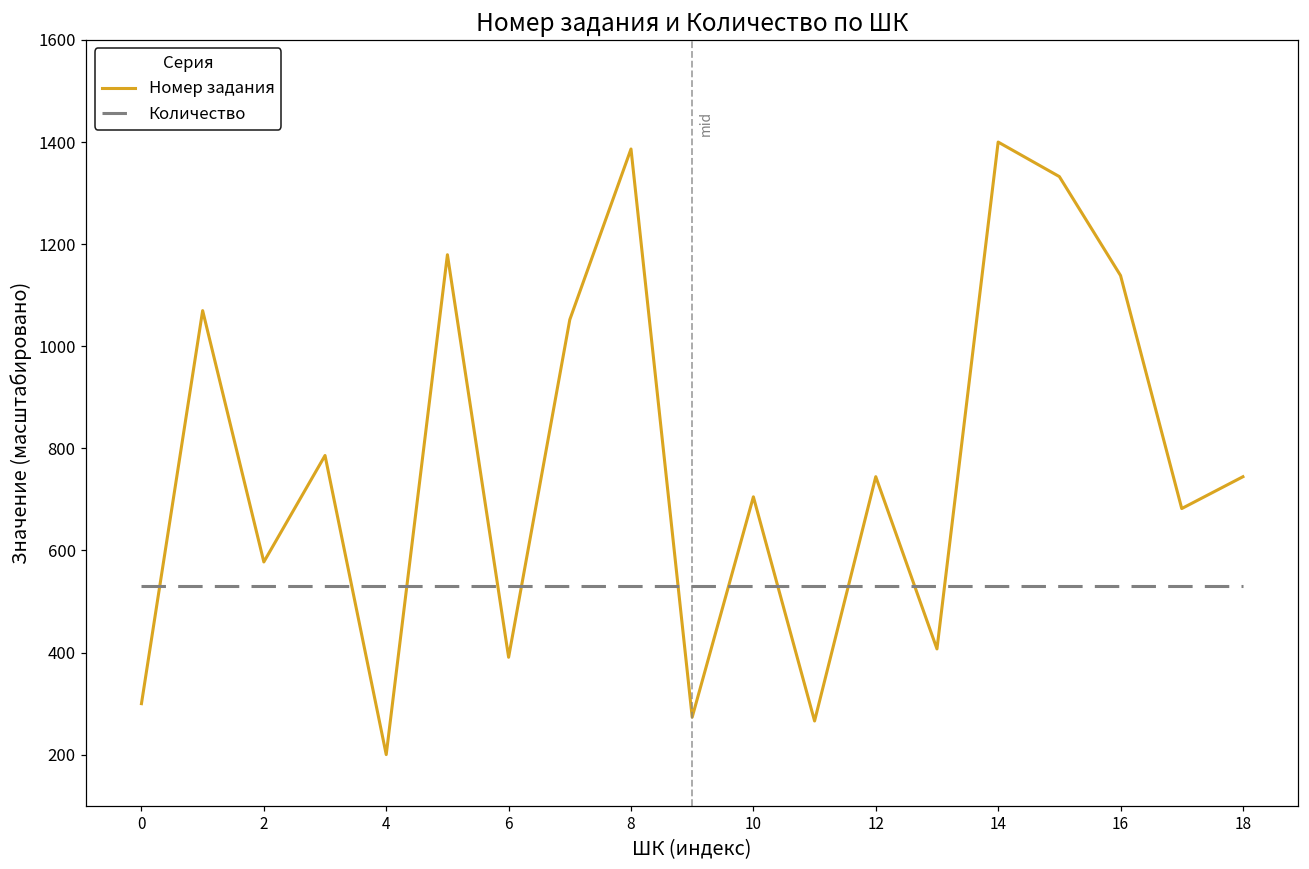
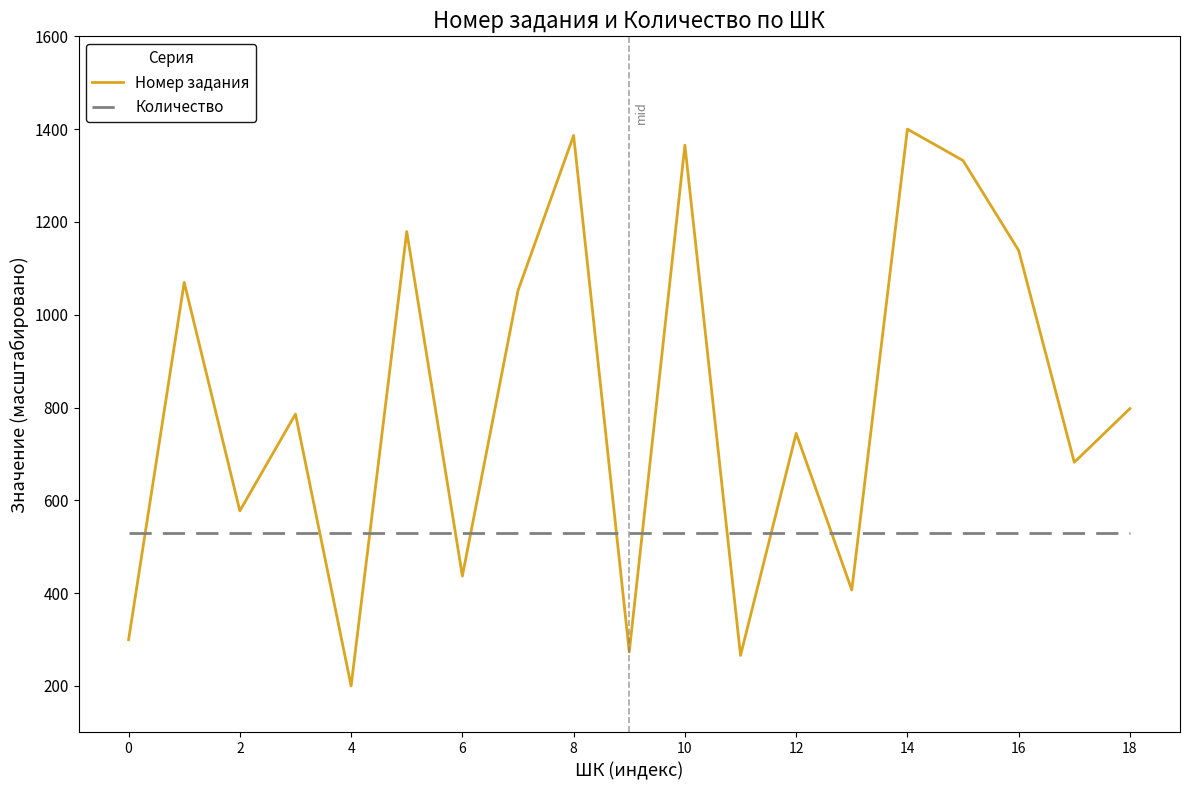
  {
    "Номер задания": {
      "0": 300,
      "2": 580,
      "4": 200,
-     "6": 390,
+     "6": 440,
      "8": 1390,
-     "10": 700,
+     "10": 1370,
      "12": 740,
      "14": 1400,
      "16": 1140,
-     "18": 740
+     "18": 800
    },
    "Количество": {
      "0": 530,
      "2": 530,
      "4": 530,
      "6": 530,
      "8": 530,
      "10": 530,
      "12": 530,
      "14": 530,
      "16": 530,
      "18": 530
    }
  }
